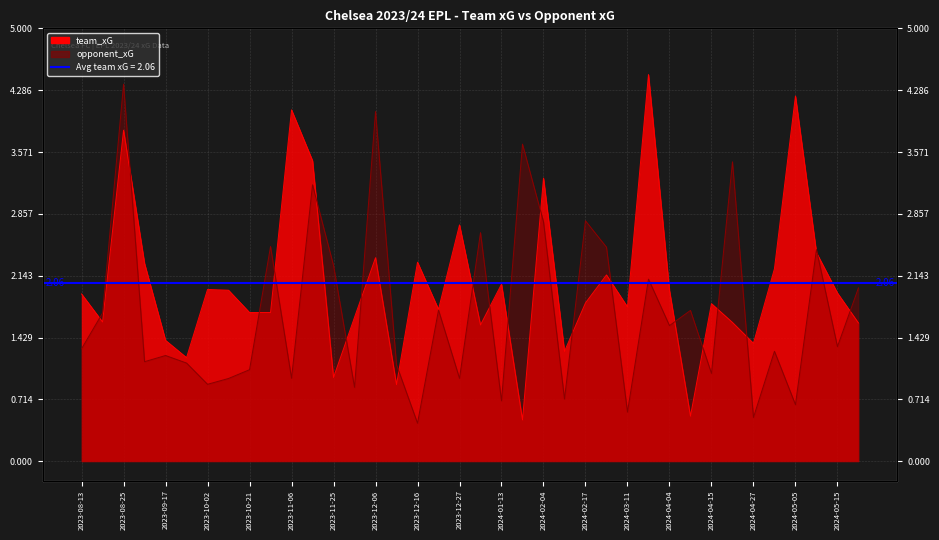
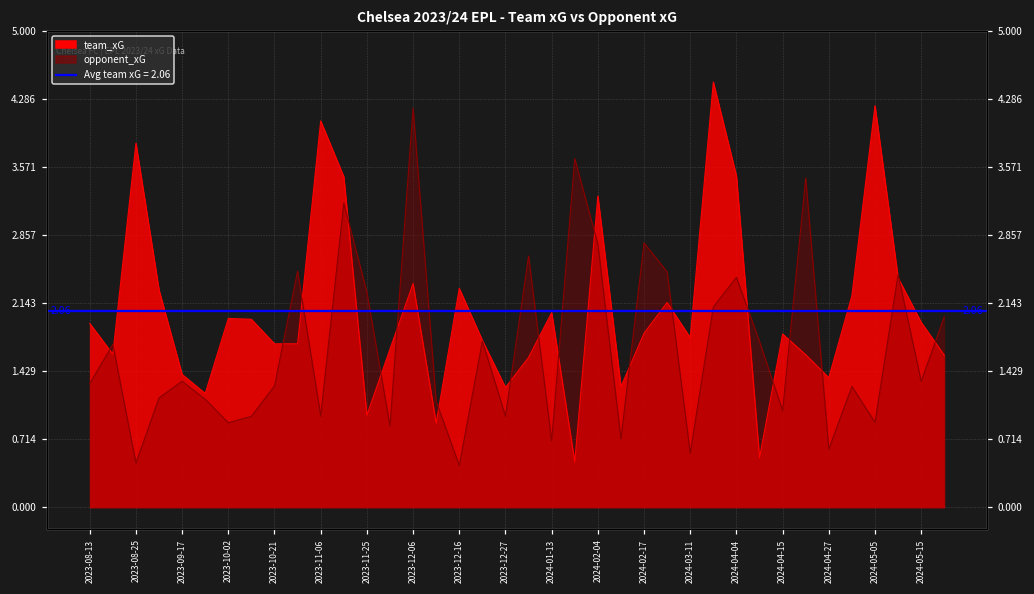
  {
    "team_xG": {
      "2023-08-25": 3.8,
      "2023-09-17": 1.4,
      "2023-10-02": 2.0,
      "2023-10-21": 1.7,
      "2023-11-06": 4.1,
      "2023-11-25": 1.0,
      "2023-12-06": 2.4,
      "2023-12-16": 2.3,
-     "2023-12-27": 2.7,
+     "2023-12-27": 1.3,
      "2024-01-13": 2.0,
      "2024-02-04": 3.3,
      "2024-02-17": 1.8,
      "2024-03-11": 1.8,
-     "2024-04-04": 2.0,
+     "2024-04-04": 3.5,
      "2024-04-15": 1.8,
      "2024-04-27": 1.4,
      "2024-05-05": 4.2,
      "2024-05-15": 1.9
    },
    "opponent_xG": {
      "2023-08-13": 1.3,
-     "2023-08-25": 4.4,
-     "2023-09-17": 1.2,
+     "2023-08-25": 0.5,
+     "2023-09-17": 1.3,
      "2023-10-02": 0.9,
-     "2023-10-21": 1.1,
+     "2023-10-21": 1.3,
      "2023-11-06": 1.0,
      "2023-11-25": 2.3,
-     "2023-12-06": 4.0,
+     "2023-12-06": 4.2,
      "2023-12-16": 0.4,
      "2023-12-27": 1.0,
      "2024-01-13": 0.7,
      "2024-02-04": 2.8,
      "2024-02-17": 2.8,
      "2024-03-11": 0.6,
-     "2024-04-04": 1.6,
+     "2024-04-04": 2.4,
      "2024-04-15": 1.0,
-     "2024-04-27": 0.5,
-     "2024-05-05": 0.7,
+     "2024-04-27": 0.6,
+     "2024-05-05": 0.9,
      "2024-05-15": 1.3
    }
  }
